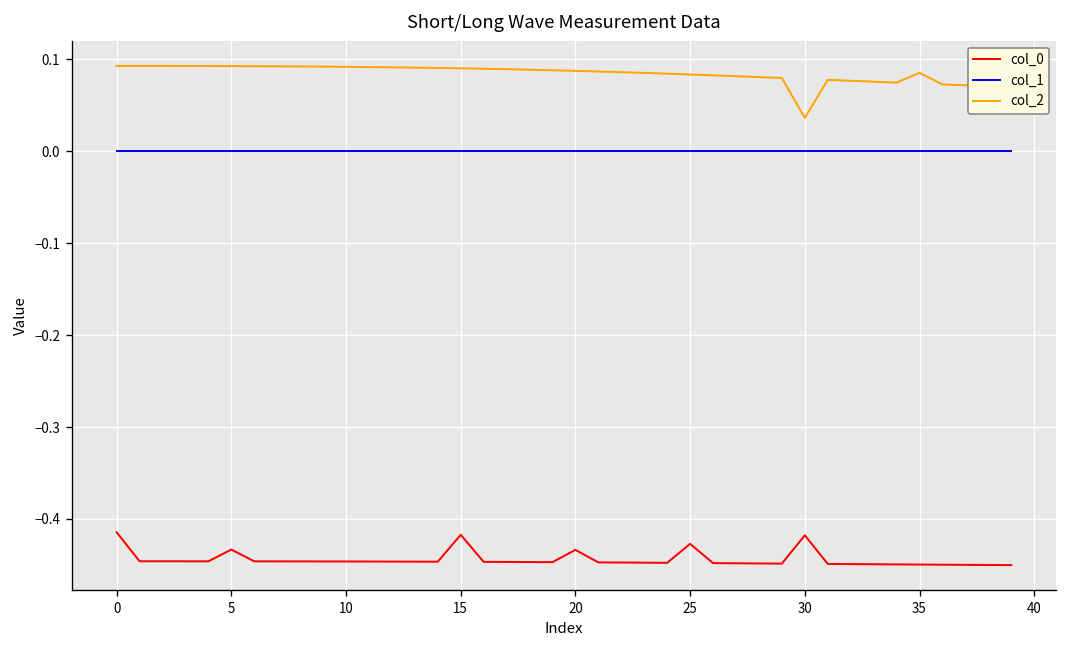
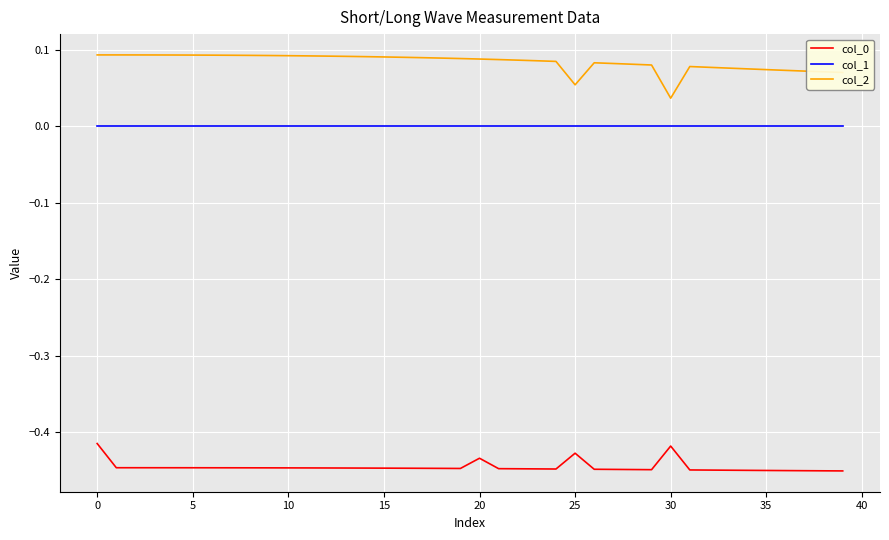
  {
    "col_0": {
      "0": -0.41,
-     "5": -0.43,
+     "5": -0.45,
      "10": -0.45,
-     "15": -0.42,
+     "15": -0.45,
      "20": -0.43,
      "25": -0.43,
      "30": -0.42,
      "35": -0.45
    },
    "col_1": {
      "0": 0.00,
      "5": 0.00,
      "10": 0.00,
      "15": 0.00,
      "20": 0.00,
      "25": 0.00,
      "30": 0.00,
      "35": 0.00
    },
    "col_2": {
      "0": 0.09,
      "5": 0.09,
      "10": 0.09,
      "15": 0.09,
      "20": 0.09,
-     "25": 0.08,
+     "25": 0.05,
      "30": 0.04,
-     "35": 0.09
+     "35": 0.07
    }
  }
